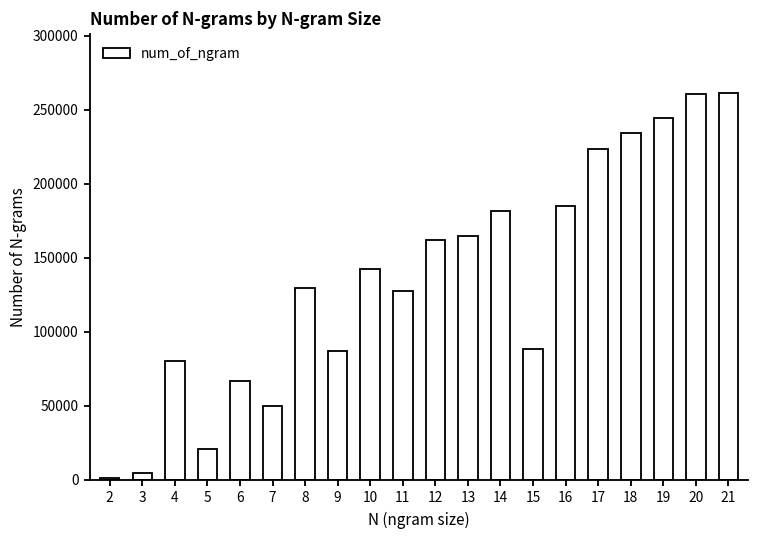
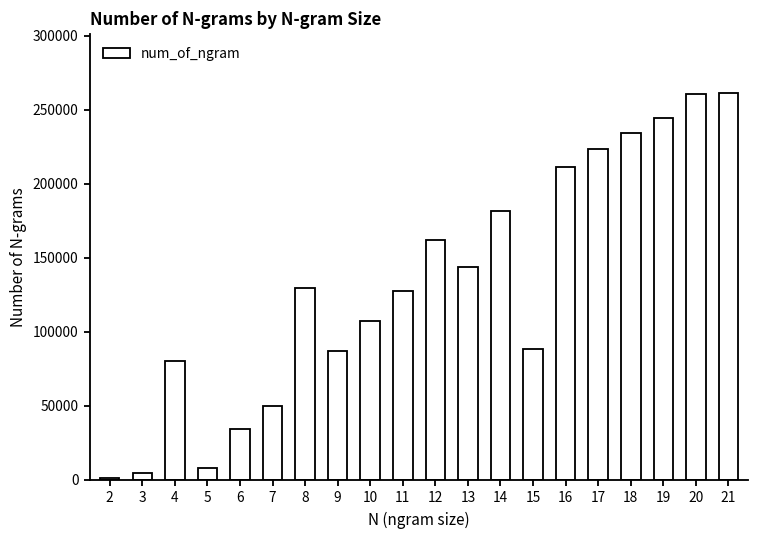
  {
    "3": 5000,
    "4": 80000,
-   "5": 21000,
-   "6": 67000,
+   "5": 8000,
+   "6": 34000,
    "7": 50000,
    "8": 130000,
    "9": 87000,
-   "10": 142000,
+   "10": 108000,
    "11": 128000,
    "12": 162000,
-   "13": 165000,
+   "13": 144000,
    "14": 182000,
    "15": 88000,
-   "16": 185000,
+   "16": 211000,
    "17": 224000,
    "18": 235000,
    "19": 245000,
    "20": 261000,
    "21": 262000
  }
